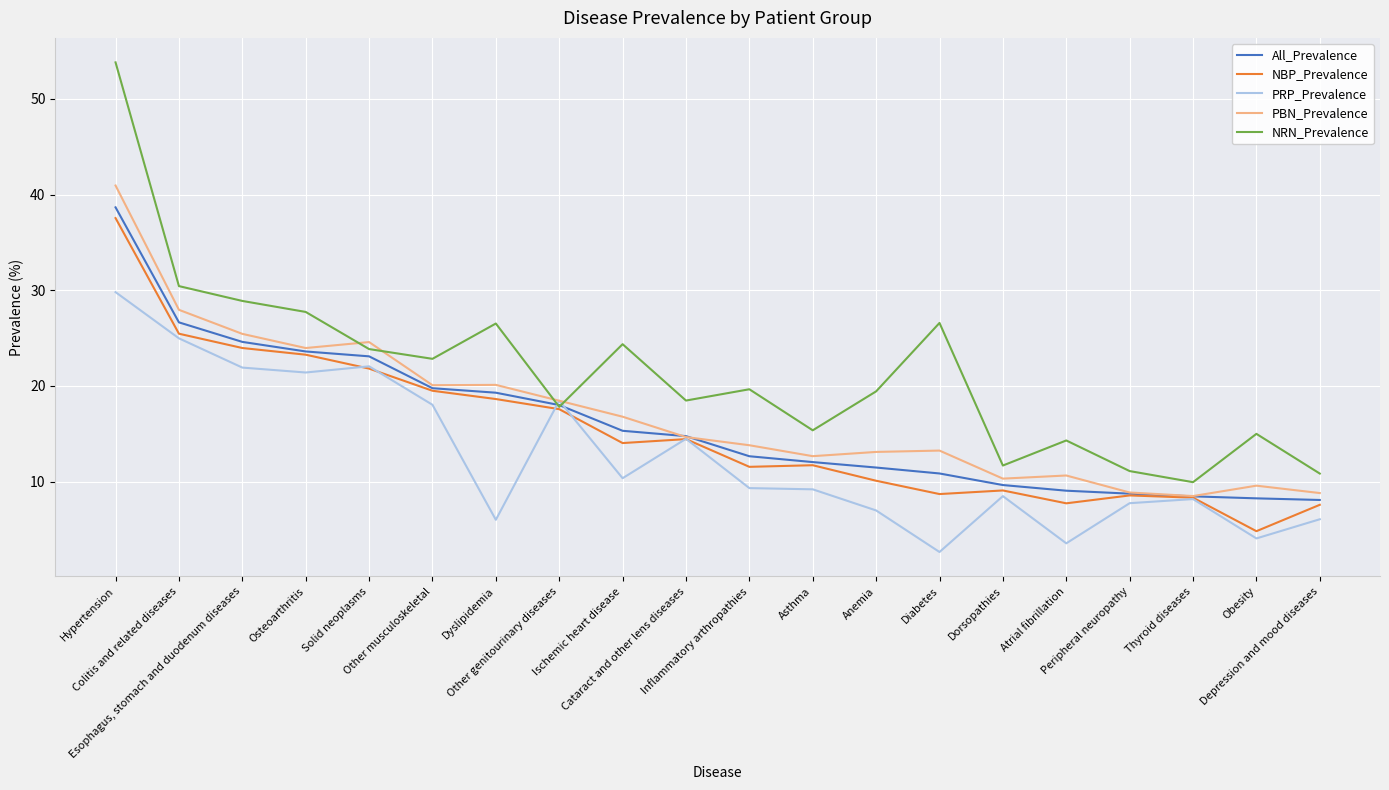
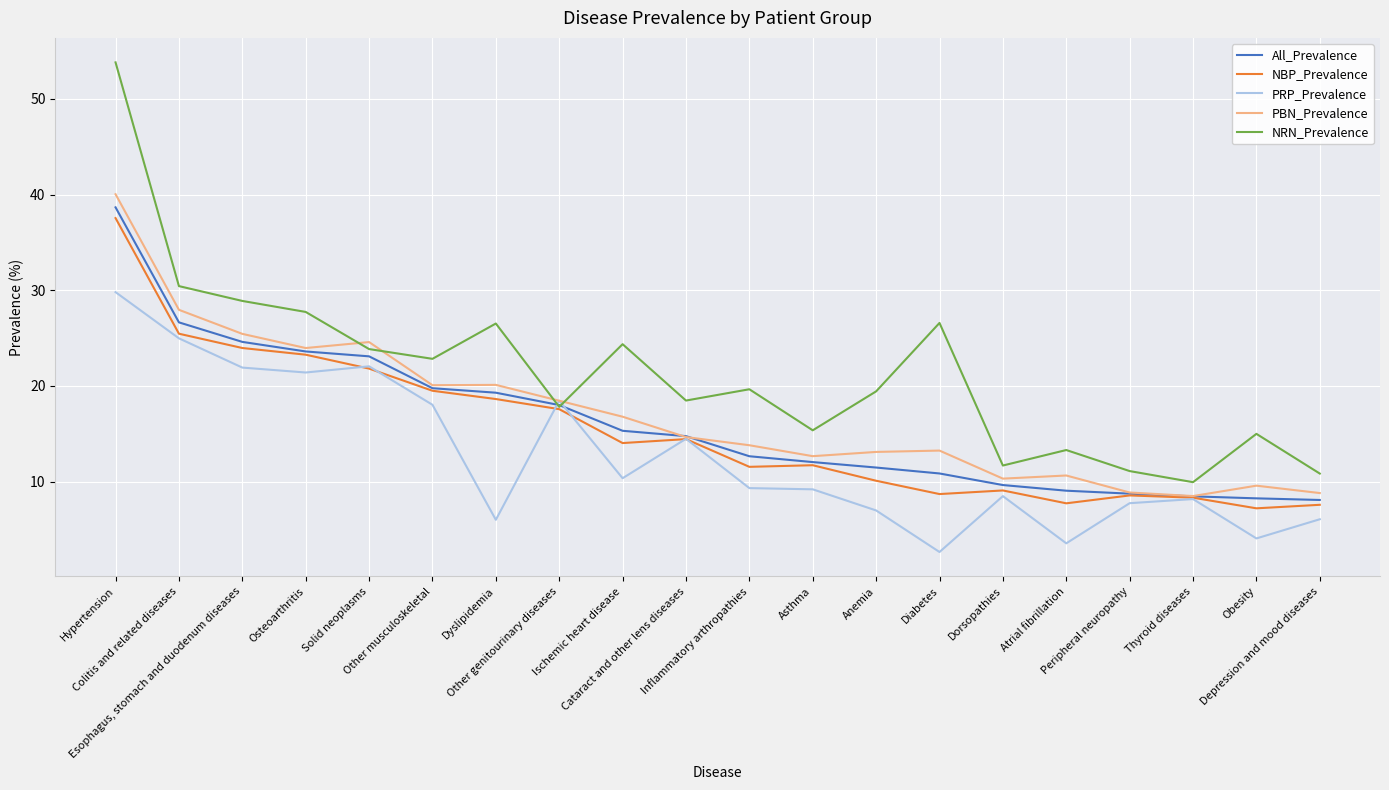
  {
    "All_Prevalence": {
      "Hypertension": 39,
      "Colitis and related diseases": 27,
      "Esophagus, stomach and duodenum diseases": 25,
      "Osteoarthritis": 24,
      "Solid neoplasms": 23,
      "Other musculoskeletal": 20,
      "Dyslipidemia": 19,
      "Ischemic heart disease": 15,
      "Inflammatory arthropathies": 13,
      "Asthma": 12,
      "Anemia": 11,
      "Diabetes": 11,
      "Dorsopathies": 10,
      "Atrial fibrillation": 9,
      "Obesity": 8,
      "Depression and mood diseases": 8
    },
    "NBP_Prevalence": {
      "Hypertension": 38,
      "Colitis and related diseases": 25,
      "Esophagus, stomach and duodenum diseases": 24,
      "Osteoarthritis": 23,
      "Other musculoskeletal": 19,
      "Dyslipidemia": 19,
      "Ischemic heart disease": 14,
      "Inflammatory arthropathies": 12,
      "Asthma": 12,
      "Anemia": 10,
      "Diabetes": 9,
      "Dorsopathies": 9,
      "Atrial fibrillation": 8,
-     "Obesity": 5,
+     "Obesity": 7,
      "Depression and mood diseases": 8
    },
    "PRP_Prevalence": {
      "Hypertension": 30,
      "Colitis and related diseases": 25,
      "Esophagus, stomach and duodenum diseases": 22,
      "Osteoarthritis": 21,
      "Other musculoskeletal": 18,
      "Dyslipidemia": 6,
      "Ischemic heart disease": 10,
      "Inflammatory arthropathies": 9,
      "Asthma": 9,
      "Anemia": 7,
      "Diabetes": 3,
      "Dorsopathies": 8,
      "Atrial fibrillation": 4,
      "Peripheral neuropathy": 8,
      "Obesity": 4,
      "Depression and mood diseases": 6
    },
    "PBN_Prevalence": {
-     "Hypertension": 41,
+     "Hypertension": 40,
      "Colitis and related diseases": 28,
      "Esophagus, stomach and duodenum diseases": 25,
      "Osteoarthritis": 24,
      "Solid neoplasms": 25,
      "Other musculoskeletal": 20,
      "Dyslipidemia": 20,
      "Ischemic heart disease": 17,
      "Inflammatory arthropathies": 14,
      "Asthma": 13,
      "Anemia": 13,
      "Diabetes": 13,
      "Dorsopathies": 10,
      "Atrial fibrillation": 11,
      "Obesity": 10,
      "Depression and mood diseases": 9
    },
    "NRN_Prevalence": {
      "Hypertension": 54,
      "Colitis and related diseases": 30,
      "Esophagus, stomach and duodenum diseases": 29,
      "Osteoarthritis": 28,
      "Solid neoplasms": 24,
      "Other musculoskeletal": 23,
      "Dyslipidemia": 27,
      "Ischemic heart disease": 24,
      "Cataract and other lens diseases": 18,
      "Inflammatory arthropathies": 20,
      "Asthma": 15,
      "Anemia": 19,
      "Diabetes": 27,
      "Dorsopathies": 12,
-     "Atrial fibrillation": 14,
+     "Atrial fibrillation": 13,
      "Peripheral neuropathy": 11,
      "Thyroid diseases": 10,
      "Obesity": 15,
      "Depression and mood diseases": 11
    }
  }
